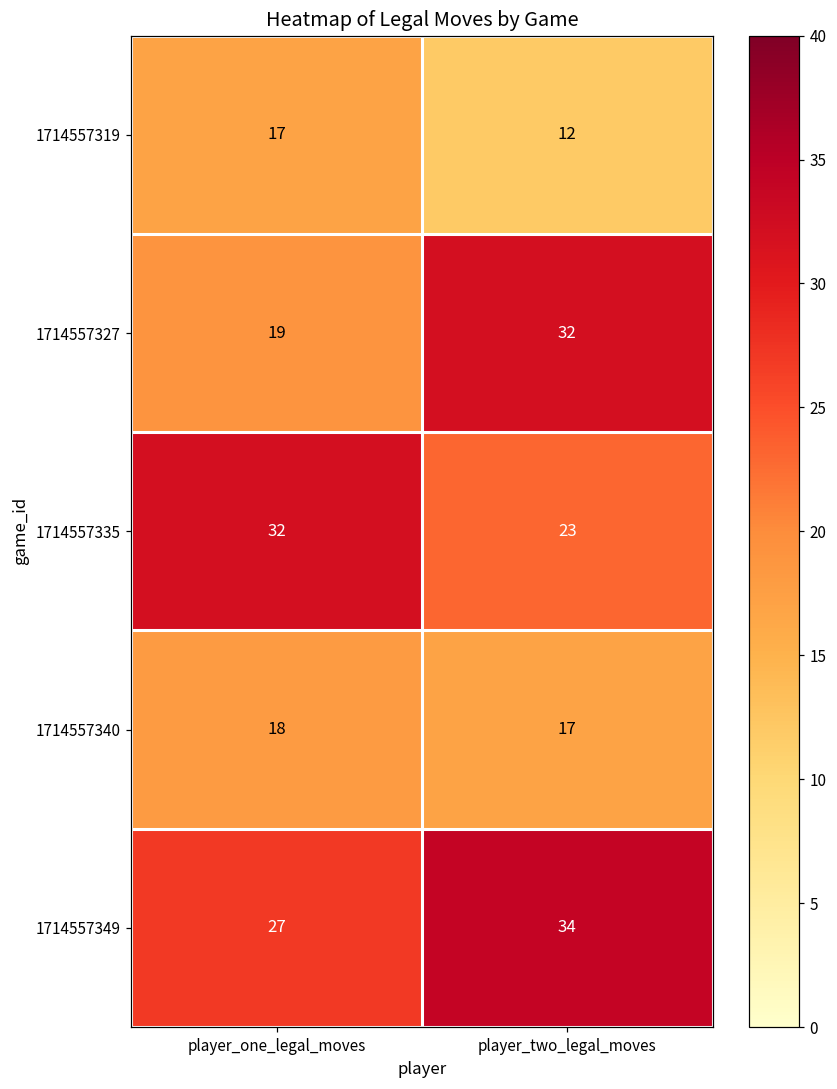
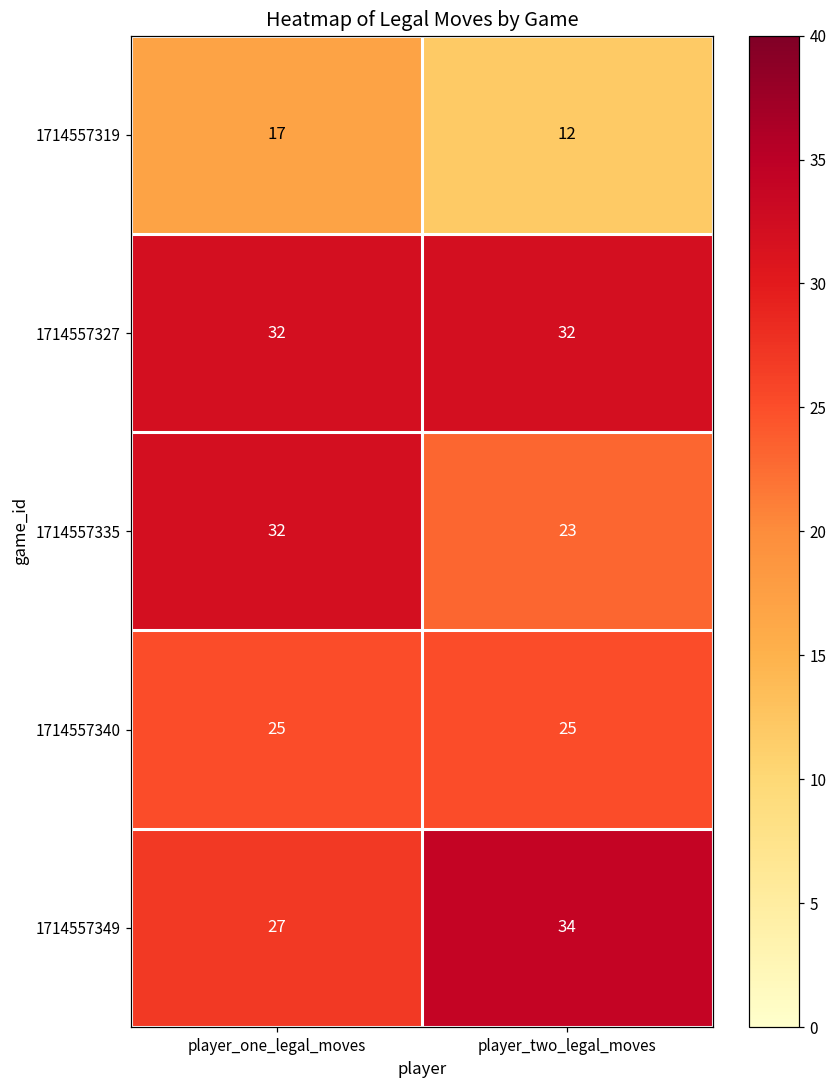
  {
    "1714557319": {
      "player_one_legal_moves": 17,
      "player_two_legal_moves": 12
    },
    "1714557327": {
-     "player_one_legal_moves": 19,
+     "player_one_legal_moves": 32,
      "player_two_legal_moves": 32
    },
    "1714557335": {
      "player_one_legal_moves": 32,
      "player_two_legal_moves": 23
    },
    "1714557340": {
-     "player_one_legal_moves": 18,
-     "player_two_legal_moves": 17
+     "player_one_legal_moves": 25,
+     "player_two_legal_moves": 25
    },
    "1714557349": {
      "player_one_legal_moves": 27,
      "player_two_legal_moves": 34
    }
  }
